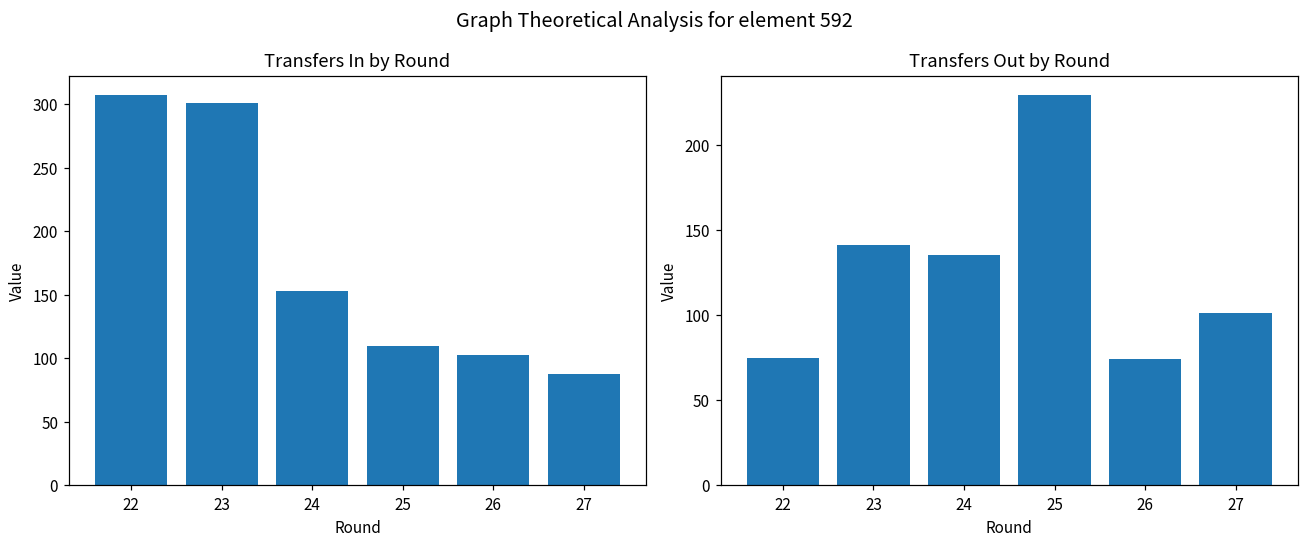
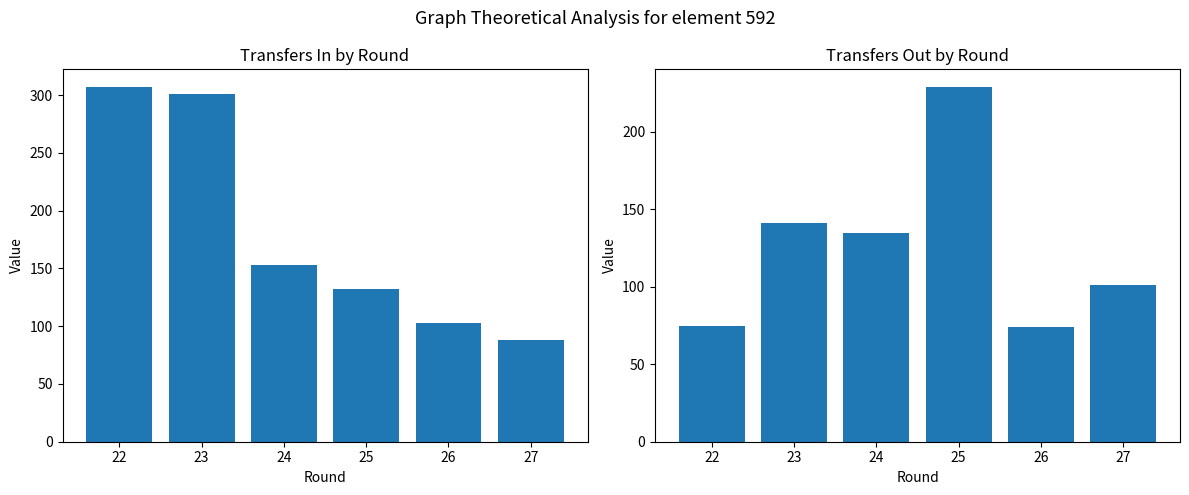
  {
    "Transfers In by Round": {
      "22": 307,
      "23": 301,
      "24": 153,
-     "25": 110,
+     "25": 132,
      "26": 103,
      "27": 88
    },
    "Transfers Out by Round": {
      "22": 75,
      "23": 141,
      "24": 135,
      "25": 229,
      "26": 74,
      "27": 101
    }
  }
